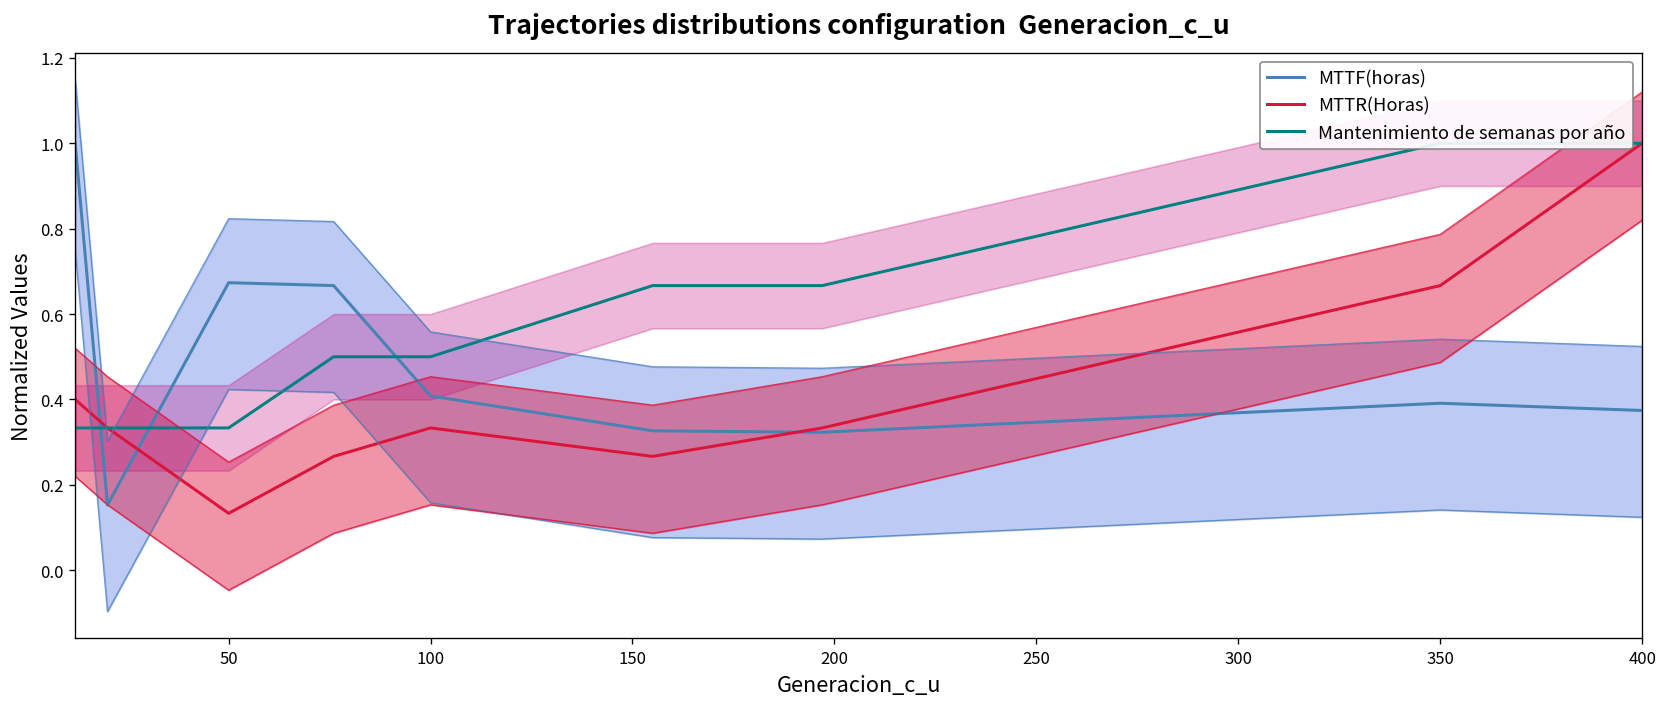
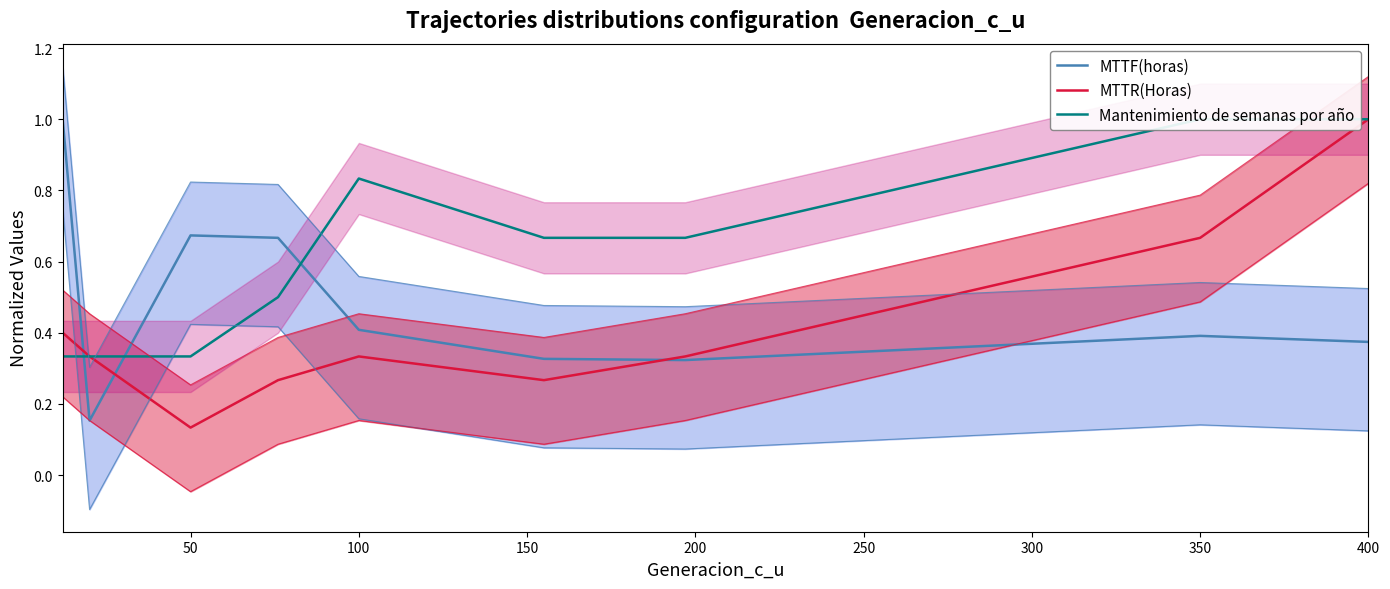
  {
    "Mantenimiento de semanas por año": {
      "50": 0.33,
-     "100": 0.50
+     "100": 0.83
    }
  }
